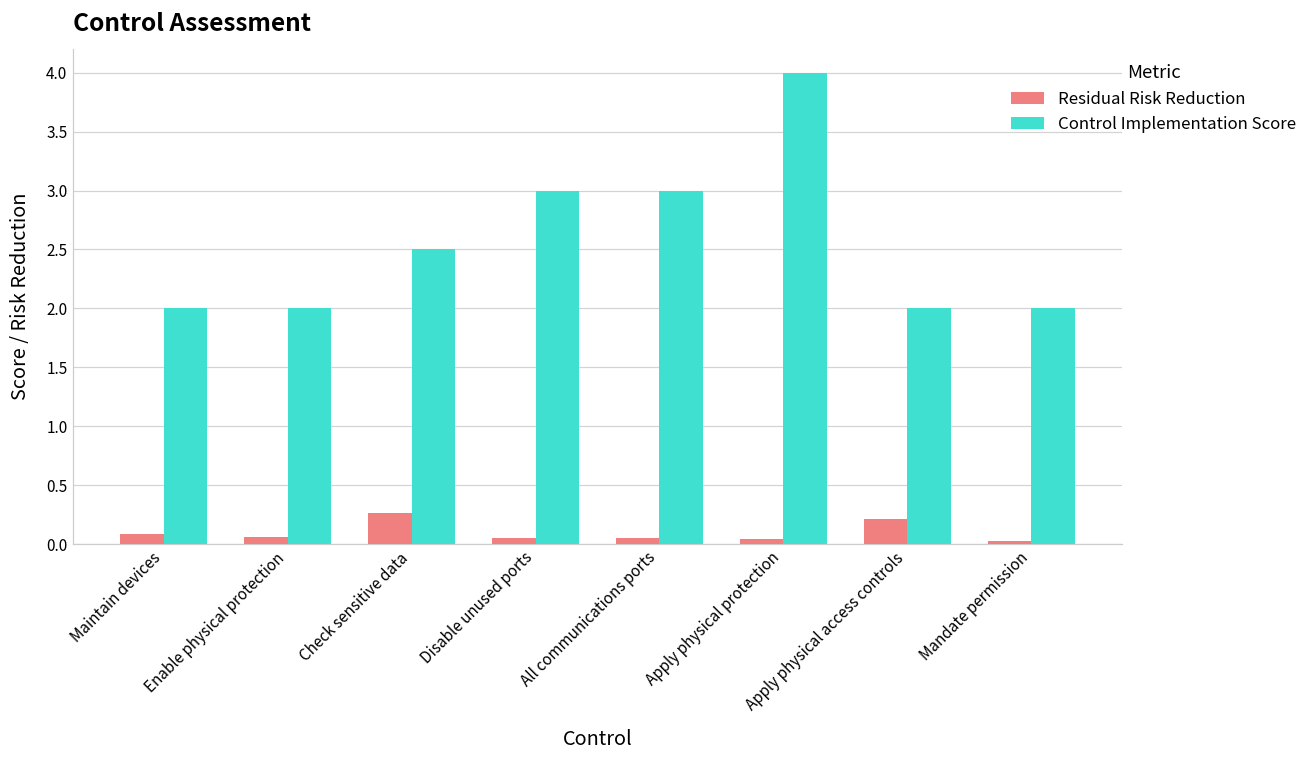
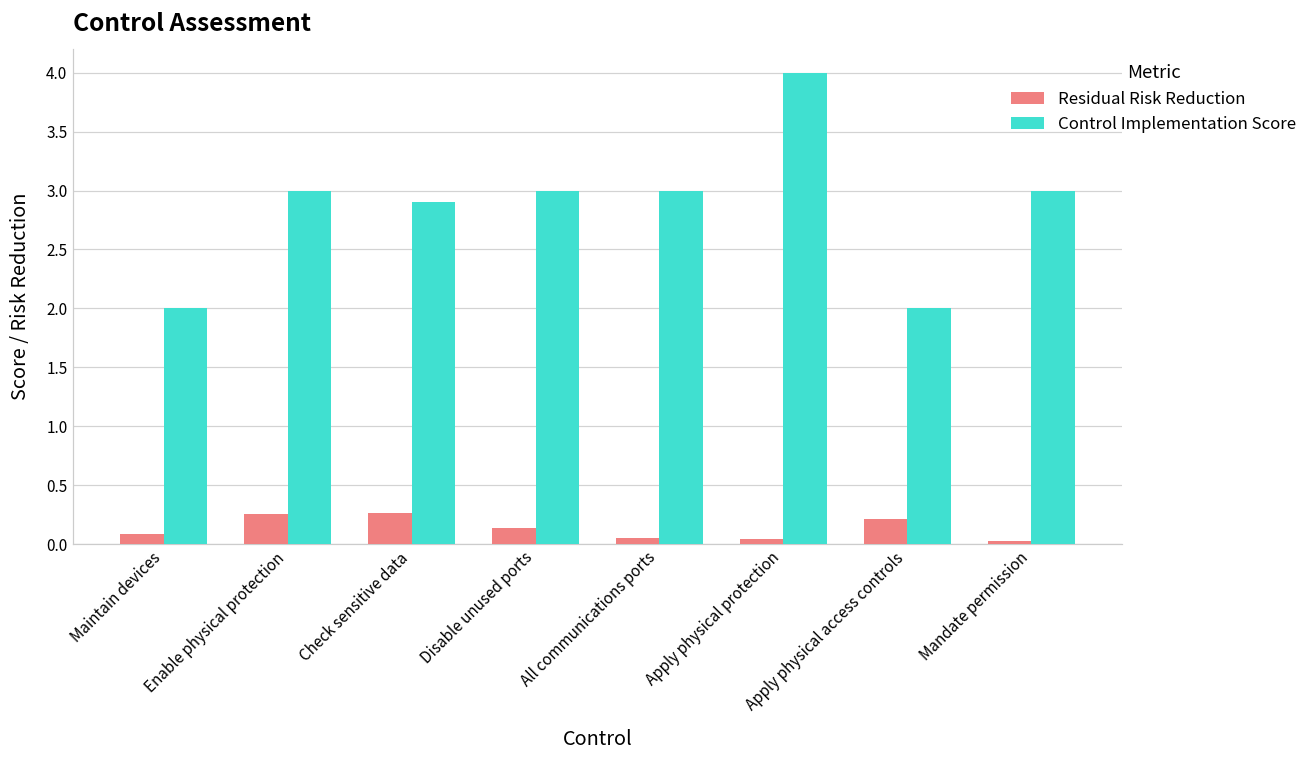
  {
    "Residual Risk Reduction": {
      "Maintain devices": 0.08,
-     "Enable physical protection": 0.06,
+     "Enable physical protection": 0.26,
      "Check sensitive data": 0.26,
-     "Disable unused ports": 0.05,
+     "Disable unused ports": 0.14,
      "All communications ports": 0.05,
      "Apply physical protection": 0.04,
      "Apply physical access controls": 0.21,
      "Mandate permission": 0.03
    },
    "Control Implementation Score": {
      "Maintain devices": 2.0,
-     "Enable physical protection": 2,
-     "Check sensitive data": 2.5,
+     "Enable physical protection": 3,
+     "Check sensitive data": 2.9,
      "Disable unused ports": 3.0,
      "All communications ports": 3.0,
      "Apply physical protection": 4.0,
      "Apply physical access controls": 2.0,
-     "Mandate permission": 2
+     "Mandate permission": 3
    }
  }
